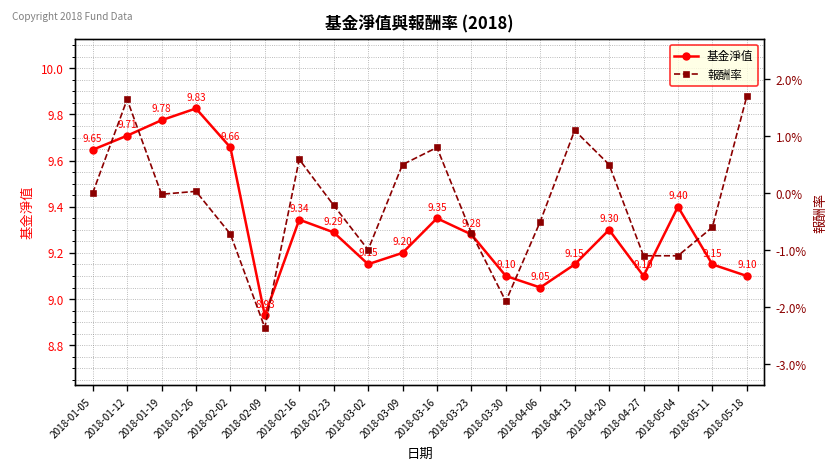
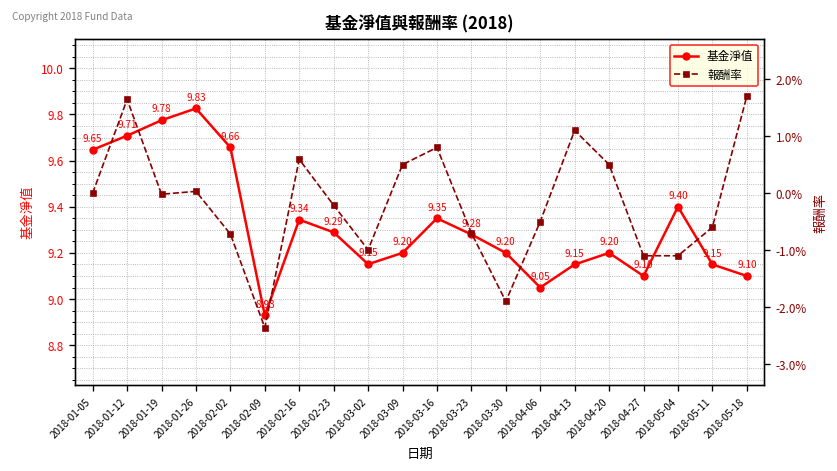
  {
    "基金淨值": {
      "2018-01-05": 9.65,
      "2018-01-12": 9.71,
      "2018-01-19": 9.78,
      "2018-01-26": 9.83,
      "2018-02-02": 9.66,
      "2018-02-09": 8.93,
      "2018-02-16": 9.34,
      "2018-02-23": 9.29,
      "2018-03-09": 9.20,
      "2018-03-16": 9.35,
      "2018-03-23": 9.28,
-     "2018-03-30": 9.10,
+     "2018-03-30": 9.20,
      "2018-04-06": 9.05,
      "2018-04-13": 9.15,
-     "2018-04-20": 9.30,
+     "2018-04-20": 9.20,
      "2018-04-27": 9.10,
      "2018-05-04": 9.40,
      "2018-05-11": 9.15,
      "2018-05-18": 9.10
    }
  }
